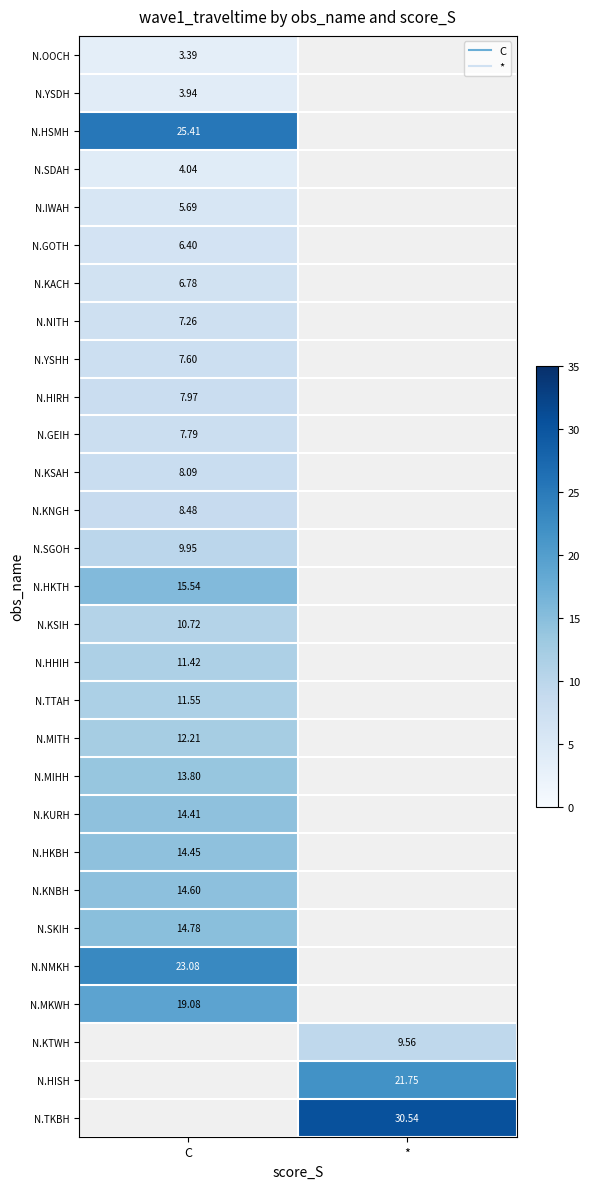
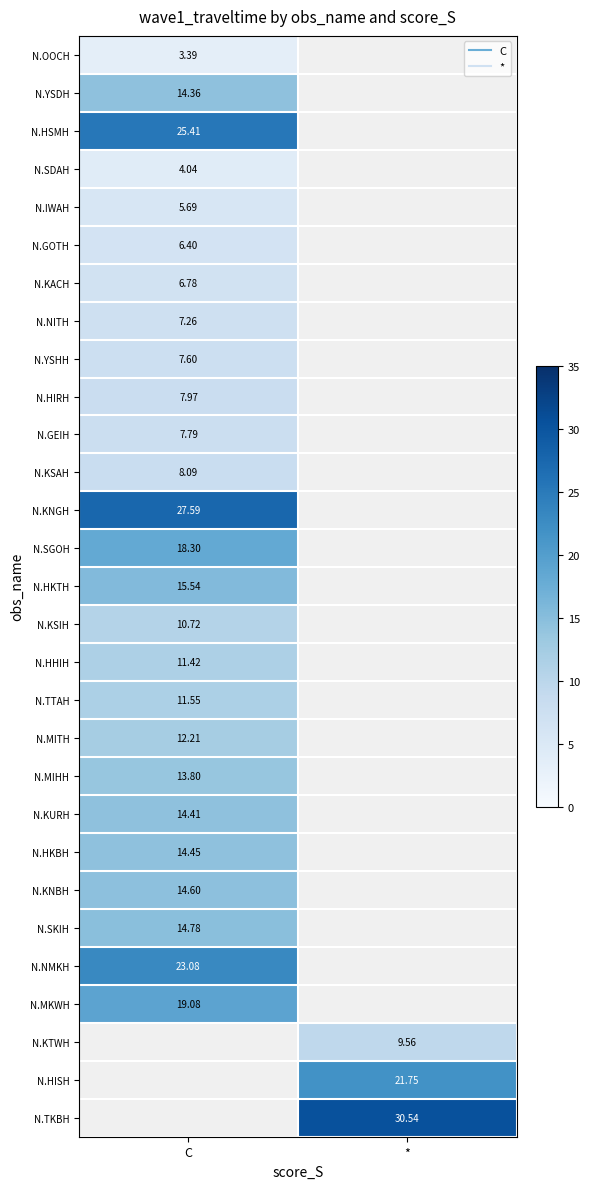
  {
    "N.OOCH": {
      "C": 3.39
    },
    "N.YSDH": {
-     "C": 3.94
+     "C": 14.36
    },
    "N.HSMH": {
      "C": 25.41
    },
    "N.SDAH": {
      "C": 4.04
    },
    "N.IWAH": {
      "C": 5.69
    },
    "N.GOTH": {
      "C": 6.40
    },
    "N.KACH": {
      "C": 6.78
    },
    "N.NITH": {
      "C": 7.26
    },
    "N.YSHH": {
      "C": 7.60
    },
    "N.HIRH": {
      "C": 7.97
    },
    "N.GEIH": {
      "C": 7.79
    },
    "N.KSAH": {
      "C": 8.09
    },
    "N.KNGH": {
-     "C": 8.48
+     "C": 27.59
    },
    "N.SGOH": {
-     "C": 9.95
+     "C": 18.30
    },
    "N.HKTH": {
      "C": 15.54
    },
    "N.KSIH": {
      "C": 10.72
    },
    "N.HHIH": {
      "C": 11.42
    },
    "N.TTAH": {
      "C": 11.55
    },
    "N.MITH": {
      "C": 12.21
    },
    "N.MIHH": {
      "C": 13.80
    },
    "N.KURH": {
      "C": 14.41
    },
    "N.HKBH": {
      "C": 14.45
    },
    "N.KNBH": {
      "C": 14.60
    },
    "N.SKIH": {
      "C": 14.78
    },
    "N.NMKH": {
      "C": 23.08
    },
    "N.MKWH": {
      "C": 19.08
    },
    "N.KTWH": {
      "*": 9.56
    },
    "N.HISH": {
      "*": 21.75
    },
    "N.TKBH": {
      "*": 30.54
    }
  }
